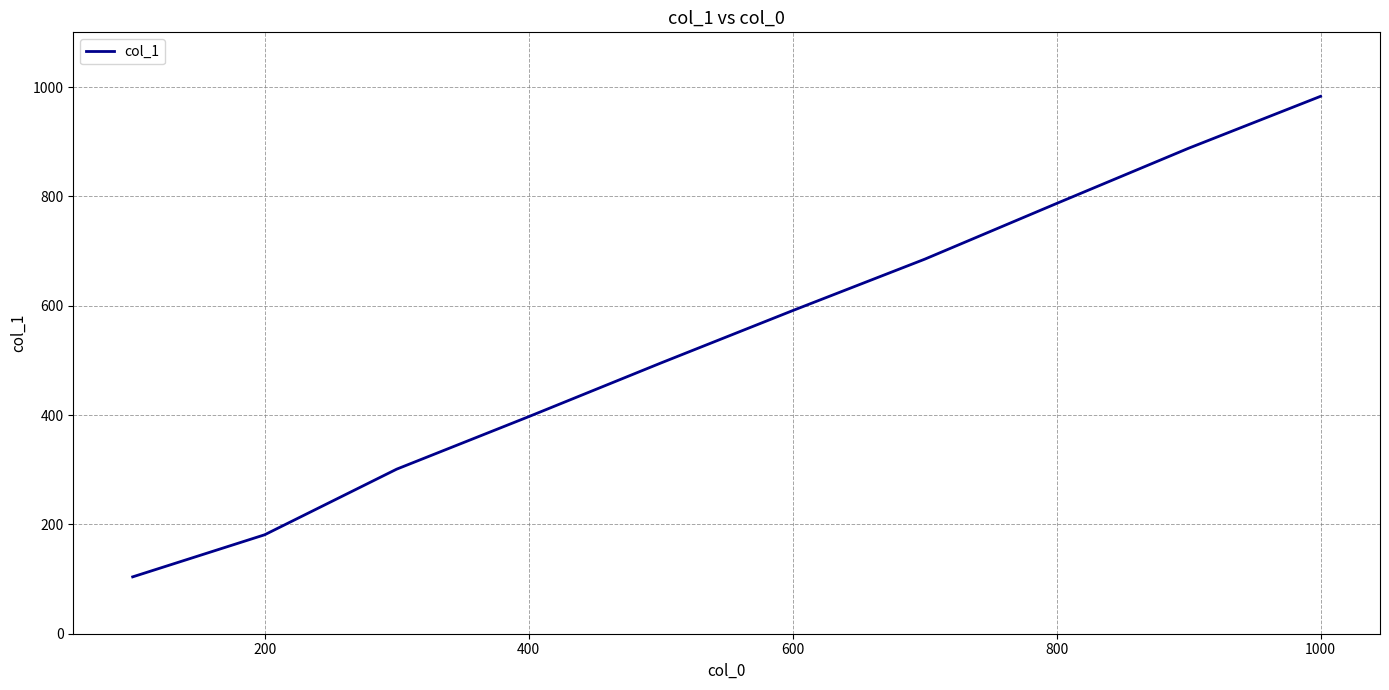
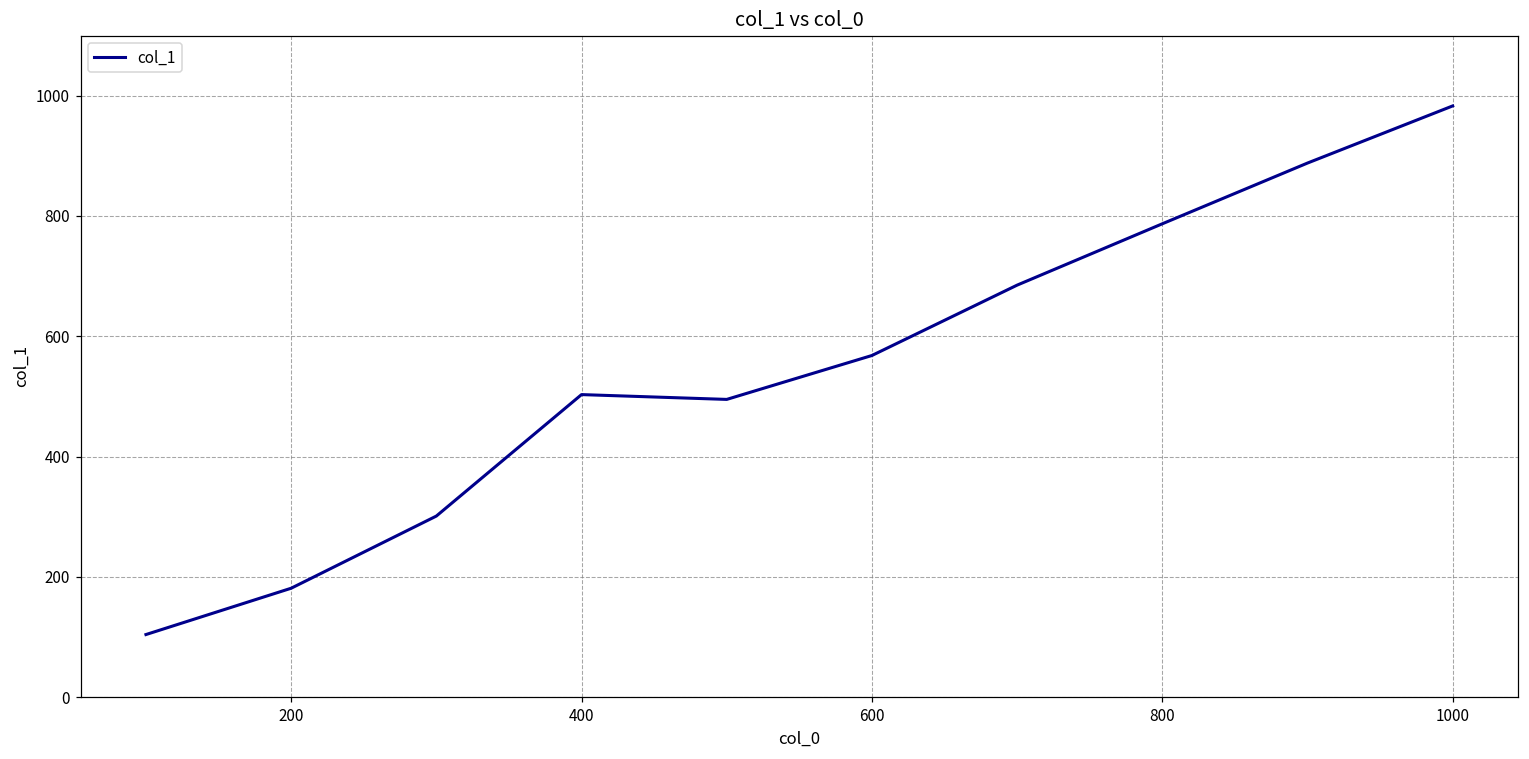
  {
    "200": 180,
-   "400": 400,
-   "600": 590,
+   "400": 500,
+   "600": 570,
    "800": 790,
    "1000": 980
  }
